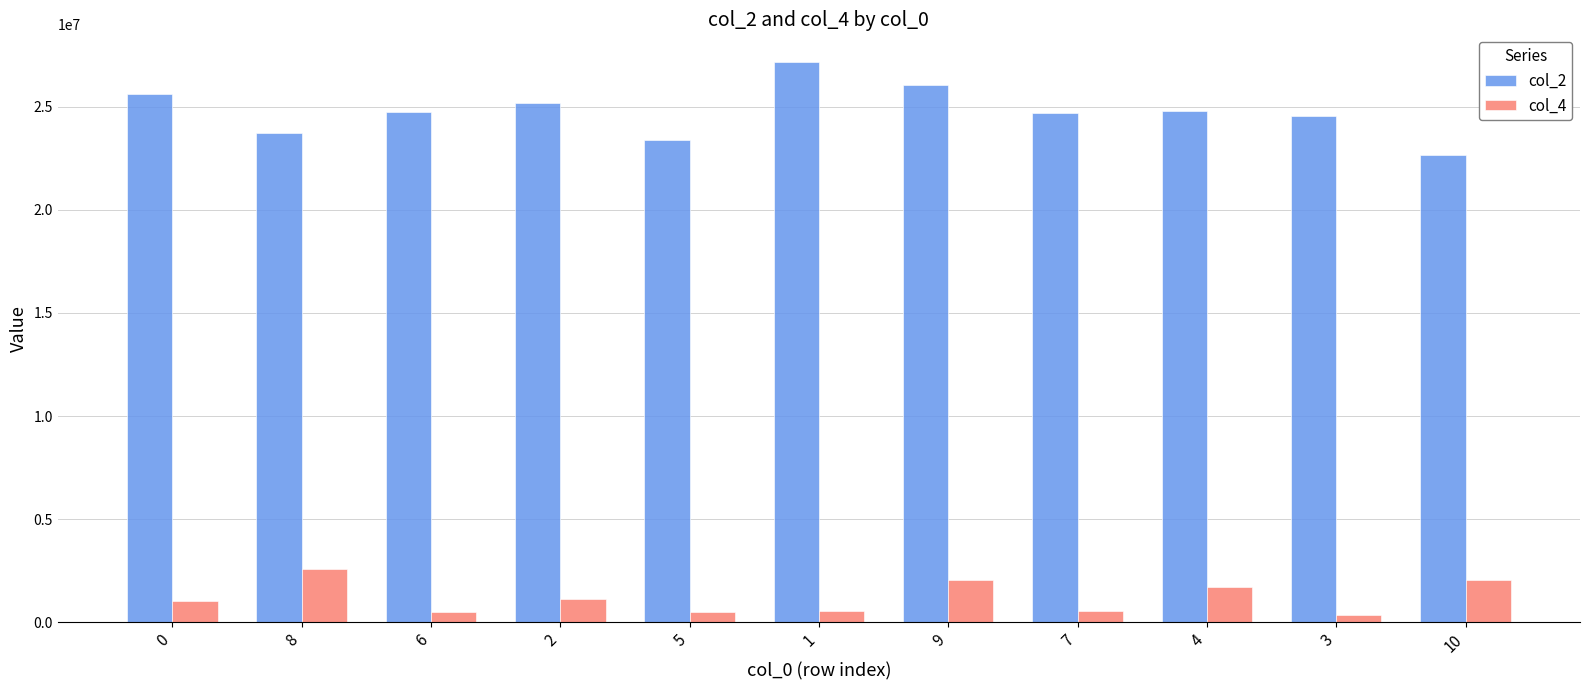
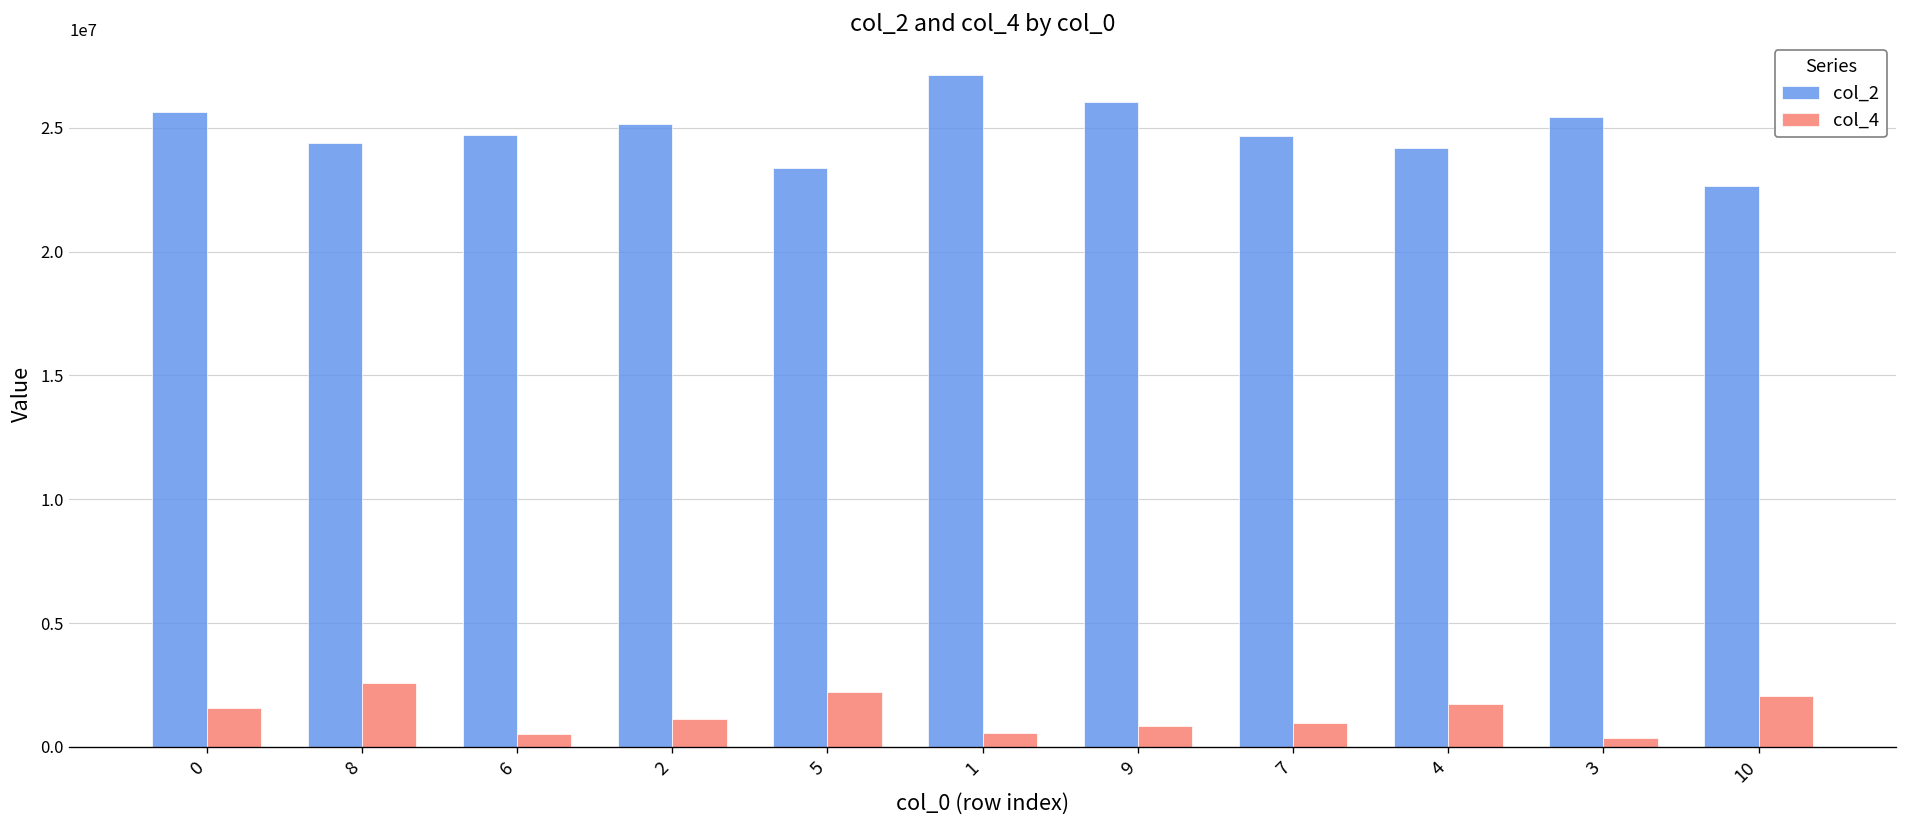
  {
    "col_2": {
      "0": 25600000,
-     "8": 23700000,
+     "8": 24400000,
      "6": 24700000,
      "2": 25200000,
      "5": 23400000,
      "1": 27100000,
      "9": 26000000,
      "7": 24700000,
-     "4": 24800000,
-     "3": 24500000,
+     "4": 24200000,
+     "3": 25400000,
      "10": 22700000
    },
    "col_4": {
-     "0": 1000000,
+     "0": 1600000,
      "8": 2600000,
      "6": 500000,
      "2": 1100000,
-     "5": 500000,
+     "5": 2200000,
      "1": 600000,
-     "9": 2100000,
-     "7": 600000,
+     "9": 800000,
+     "7": 1000000,
      "4": 1700000,
      "3": 300000,
      "10": 2100000
    }
  }
